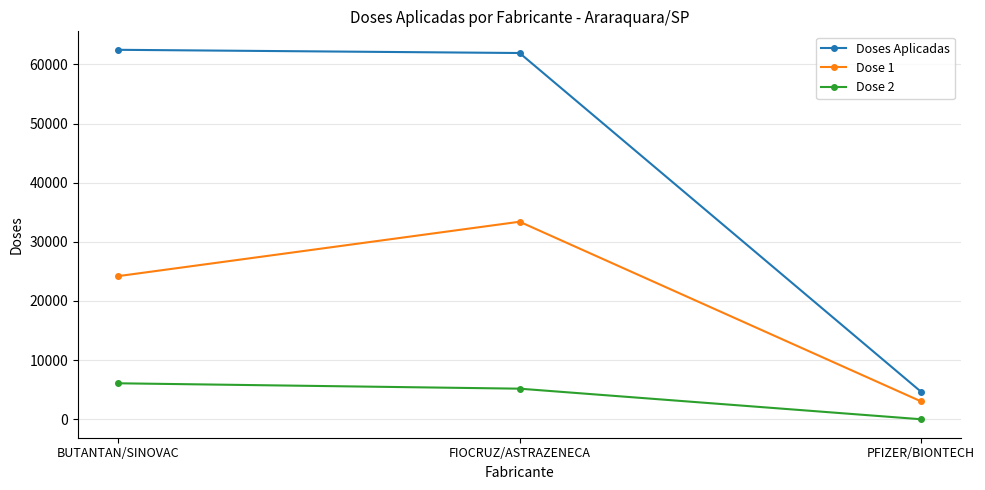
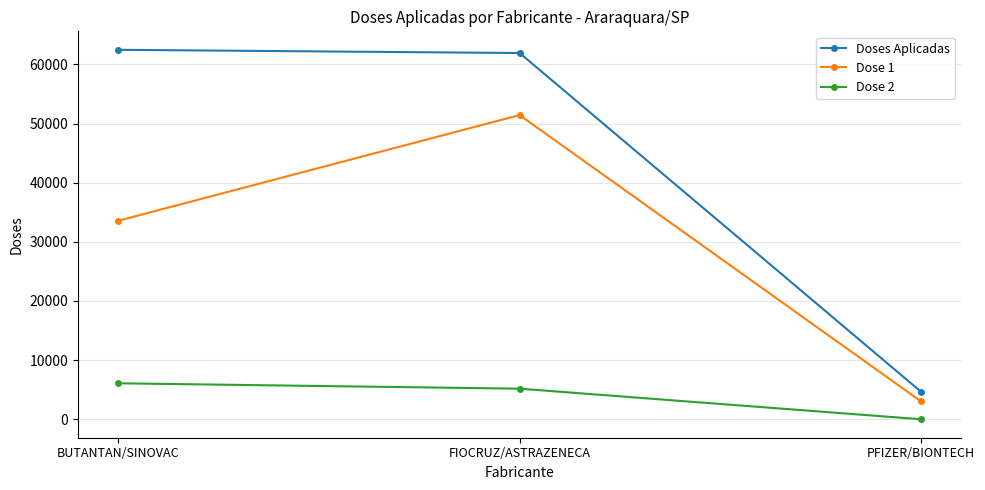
  {
    "Doses Aplicadas": {
      "BUTANTAN/SINOVAC": 62000,
      "FIOCRUZ/ASTRAZENECA": 62000,
      "PFIZER/BIONTECH": 5000
    },
    "Dose 1": {
-     "BUTANTAN/SINOVAC": 24000,
-     "FIOCRUZ/ASTRAZENECA": 33000,
+     "BUTANTAN/SINOVAC": 34000,
+     "FIOCRUZ/ASTRAZENECA": 51000,
      "PFIZER/BIONTECH": 3000
    },
    "Dose 2": {
      "BUTANTAN/SINOVAC": 6000,
      "FIOCRUZ/ASTRAZENECA": 5000,
      "PFIZER/BIONTECH": 0
    }
  }
